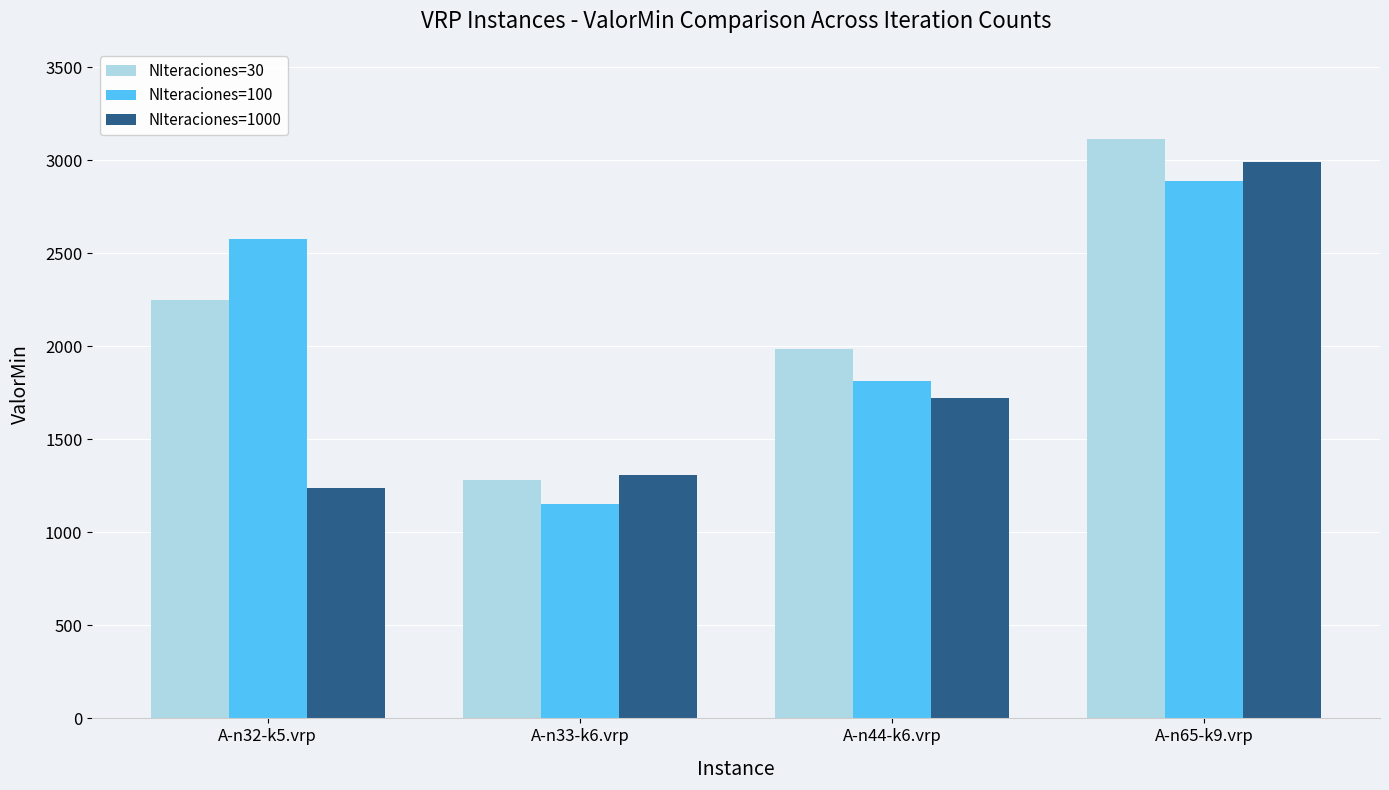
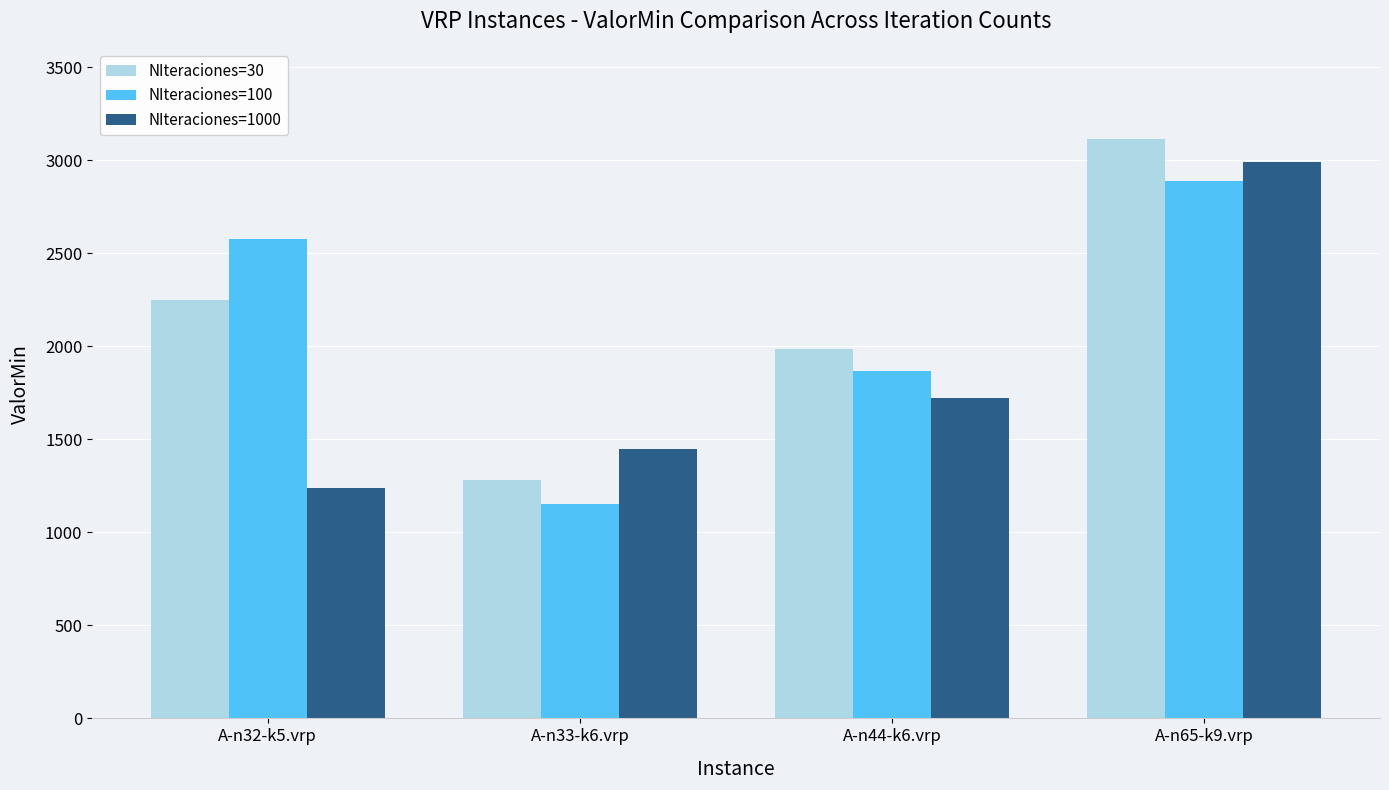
  {
    "NIteraciones=30": {
      "A-n32-k5.vrp": 2250,
      "A-n33-k6.vrp": 1280,
      "A-n44-k6.vrp": 1990,
      "A-n65-k9.vrp": 3120
    },
    "NIteraciones=100": {
      "A-n32-k5.vrp": 2580,
      "A-n33-k6.vrp": 1150,
-     "A-n44-k6.vrp": 1820,
+     "A-n44-k6.vrp": 1870,
      "A-n65-k9.vrp": 2890
    },
    "NIteraciones=1000": {
      "A-n32-k5.vrp": 1240,
-     "A-n33-k6.vrp": 1310,
+     "A-n33-k6.vrp": 1450,
      "A-n44-k6.vrp": 1720,
      "A-n65-k9.vrp": 2990
    }
  }
